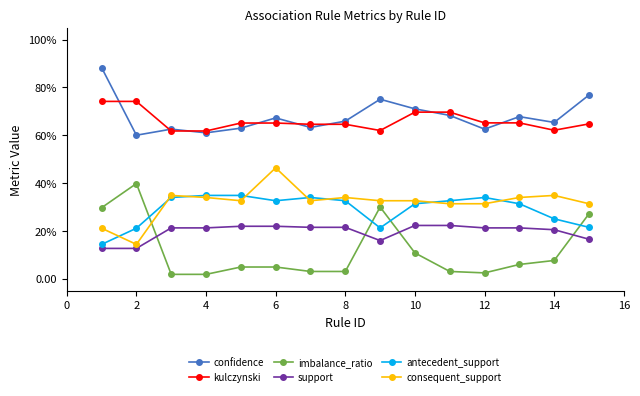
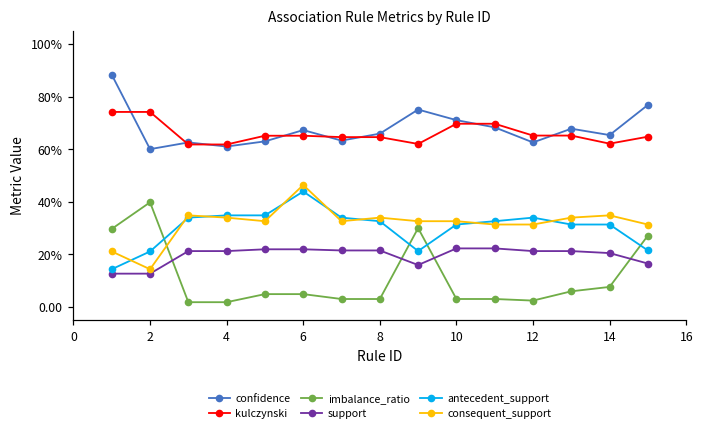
  {
    "confidence": {
      "2": "60%",
      "6": "67%",
      "8": "66%",
      "10": "71%",
      "12": "63%",
      "14": "65%"
    },
    "kulczynski": {
      "2": "74%",
      "6": "65%",
      "8": "65%",
      "10": "70%",
      "12": "65%",
      "14": "62%"
    },
    "imbalance_ratio": {
      "2": "40%",
      "4": "2%",
      "6": "5%",
      "8": "3%",
-     "10": "11%",
+     "10": "3%",
      "12": "2%",
      "14": "8%"
    },
    "support": {
      "2": "13%",
      "4": "21%",
      "6": "22%",
      "8": "21%",
      "10": "22%",
      "12": "21%",
      "14": "20%"
    },
    "antecedent_support": {
      "2": "21%",
-     "6": "33%",
+     "6": "44%",
      "8": "33%",
      "10": "31%",
      "12": "34%",
-     "14": "25%"
+     "14": "31%"
    },
    "consequent_support": {
      "2": "14%",
      "6": "46%",
      "8": "34%",
      "10": "33%",
      "12": "31%",
      "14": "35%"
    }
  }
